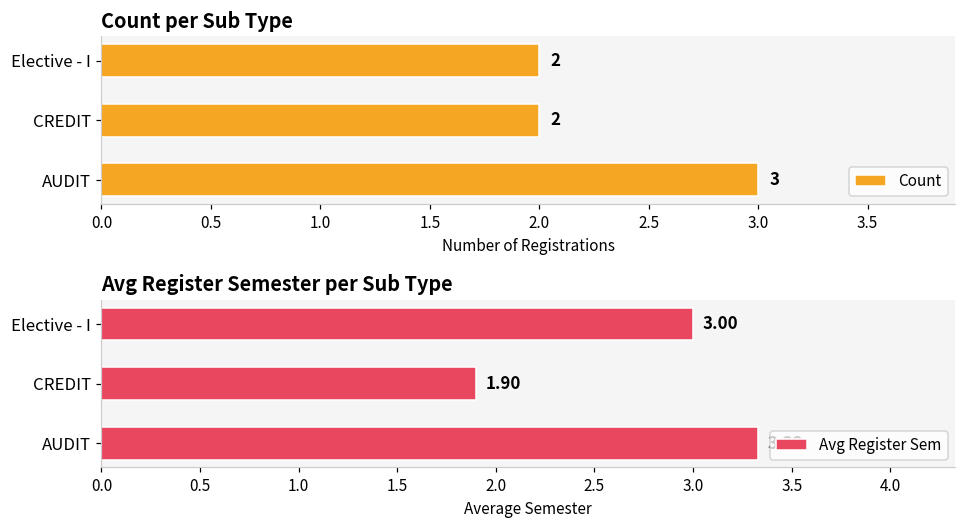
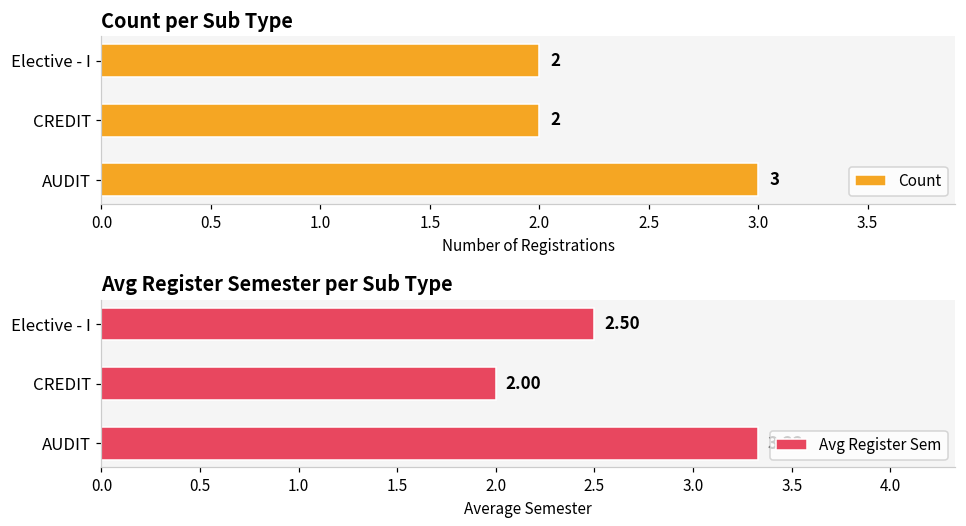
  {
    "Count per Sub Type": {
      "Elective - I": 2,
      "CREDIT": 2,
      "AUDIT": 3
    },
    "Avg Register Semester per Sub Type": {
-     "Elective - I": 3.00,
-     "CREDIT": 1.90
+     "Elective - I": 2.50,
+     "CREDIT": 2.00
    }
  }
